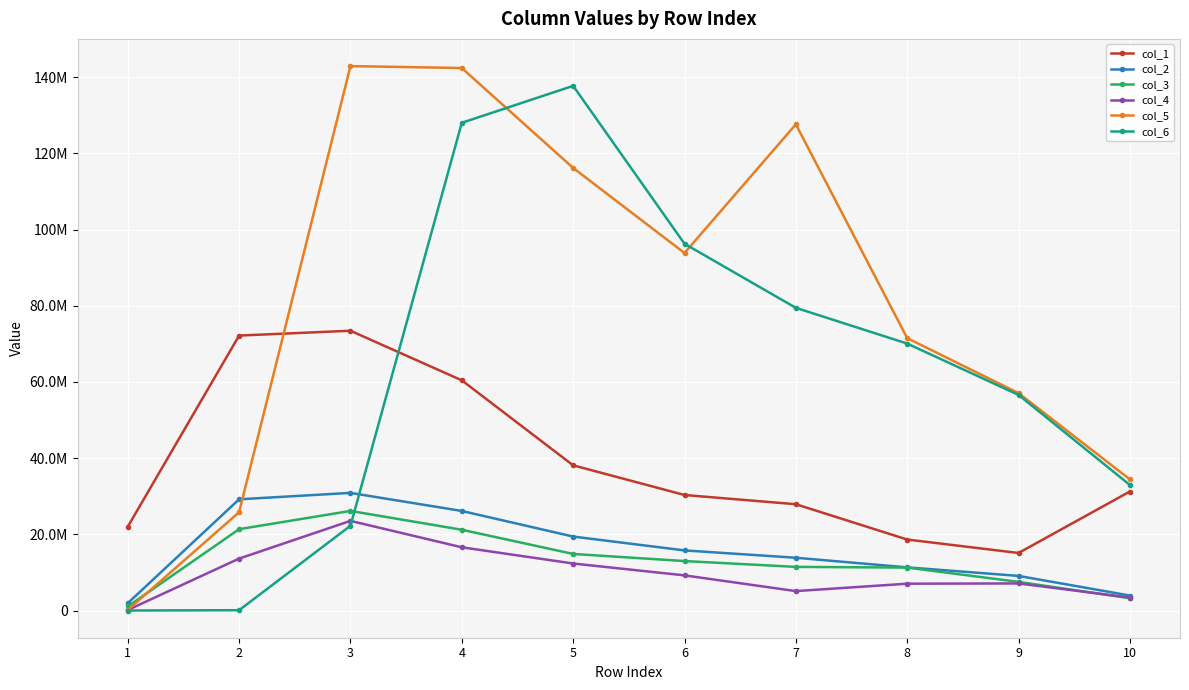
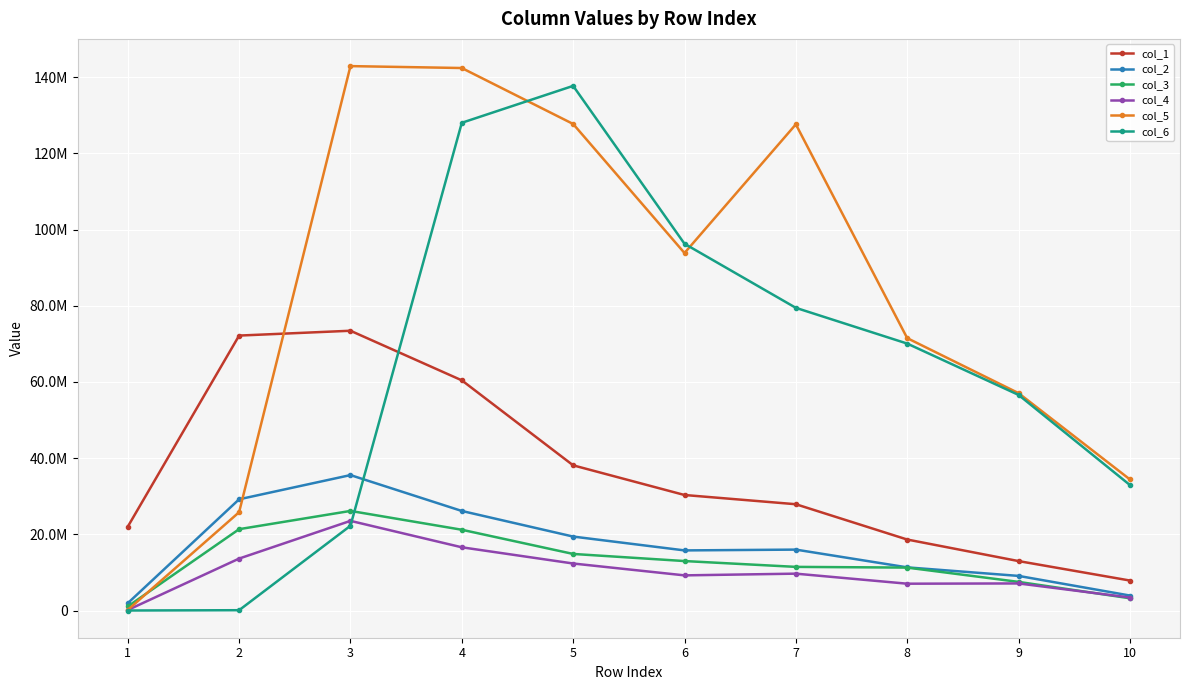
  {
    "col_1": {
      "1": 22000000,
      "2": 72000000,
      "3": 73000000,
      "4": 60000000,
      "5": 38000000,
      "6": 30000000,
      "7": 28000000,
      "8": 19000000,
-     "9": 15000000,
-     "10": 31000000
+     "9": 13000000,
+     "10": 8000000
    },
    "col_2": {
      "1": 2000000,
      "2": 29000000,
-     "3": 31000000,
+     "3": 36000000,
      "4": 26000000,
      "5": 19000000,
      "6": 16000000,
-     "7": 14000000,
+     "7": 16000000,
      "9": 9000000
    },
    "col_4": {
      "2": 14000000,
      "3": 24000000,
      "4": 17000000,
      "5": 12000000,
      "6": 9000000,
-     "7": 5000000,
+     "7": 10000000,
      "8": 7000000
    },
    "col_5": {
      "2": 26000000,
      "3": 143000000,
      "4": 142000000,
-     "5": 116000000,
+     "5": 128000000,
      "6": 94000000,
      "7": 128000000,
      "8": 72000000,
      "10": 34000000
    }
  }
